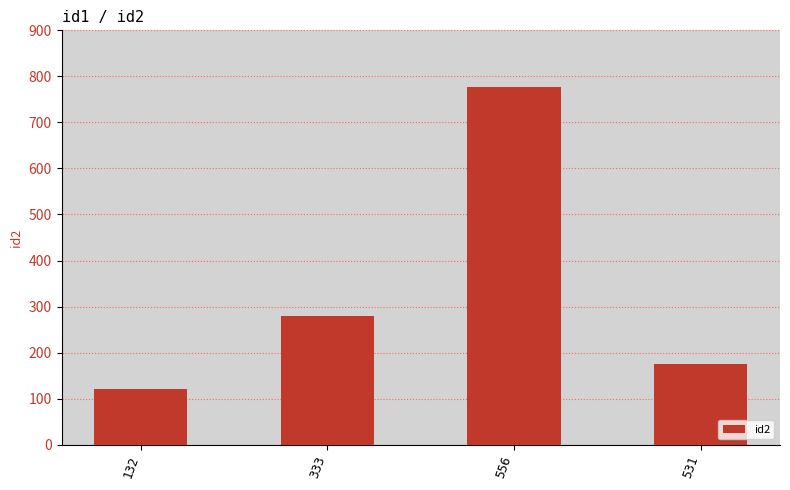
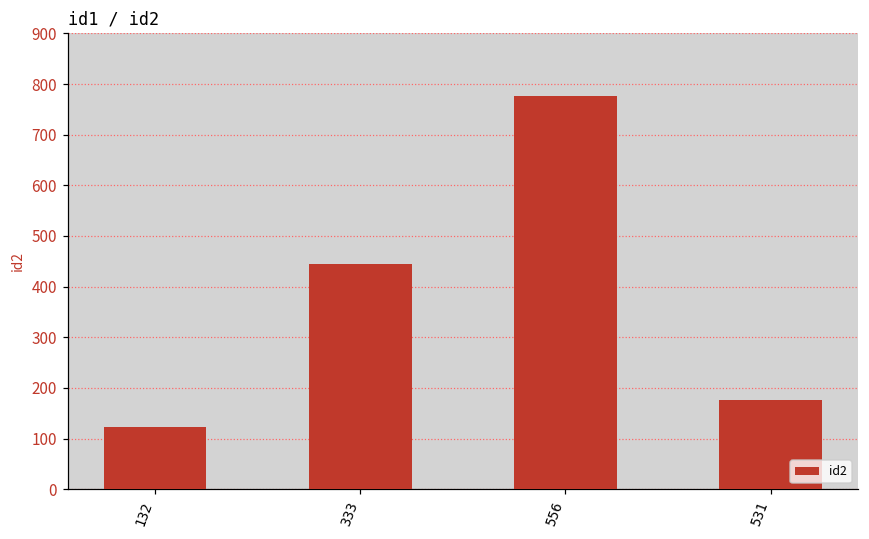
  {
    "132": 120,
-   "333": 280,
+   "333": 440,
    "556": 780,
    "531": 180
  }
